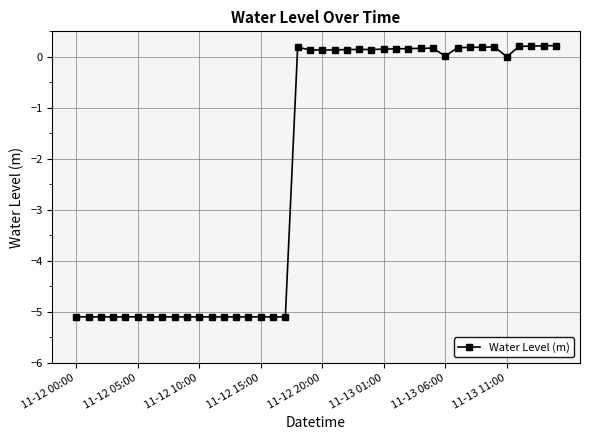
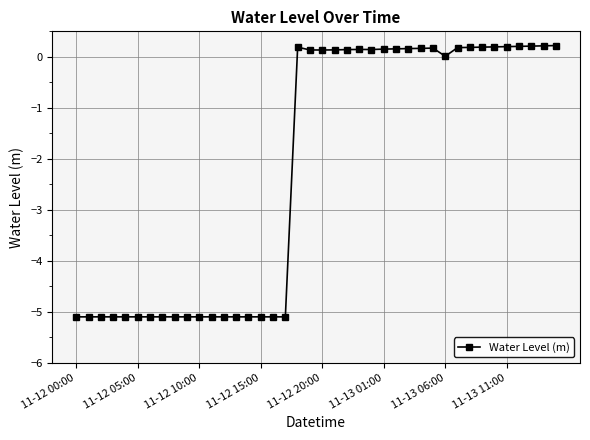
  {
    "11-12 00:00": -5.1,
    "11-12 05:00": -5.1,
    "11-12 10:00": -5.1,
    "11-12 15:00": -5.1,
    "11-12 20:00": 0.1,
    "11-13 01:00": 0.2,
    "11-13 06:00": 0.0,
-   "11-13 11:00": 0.0
+   "11-13 11:00": 0.2
  }
